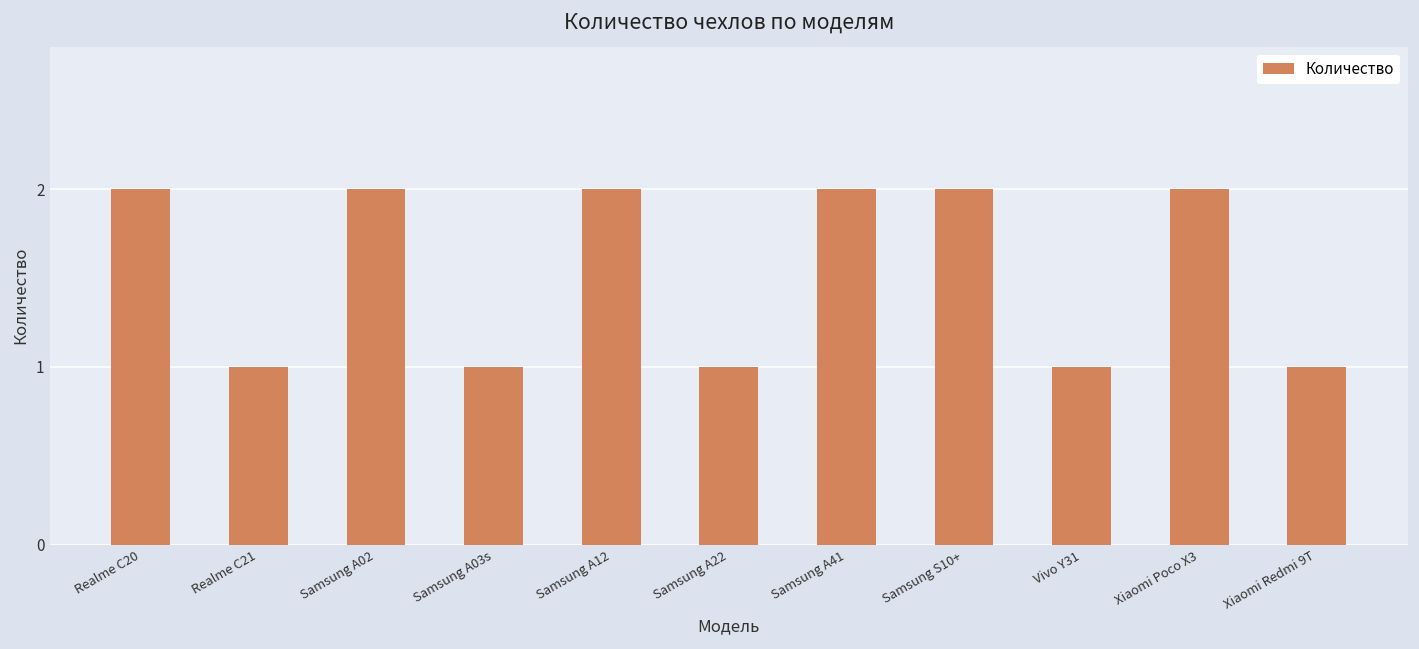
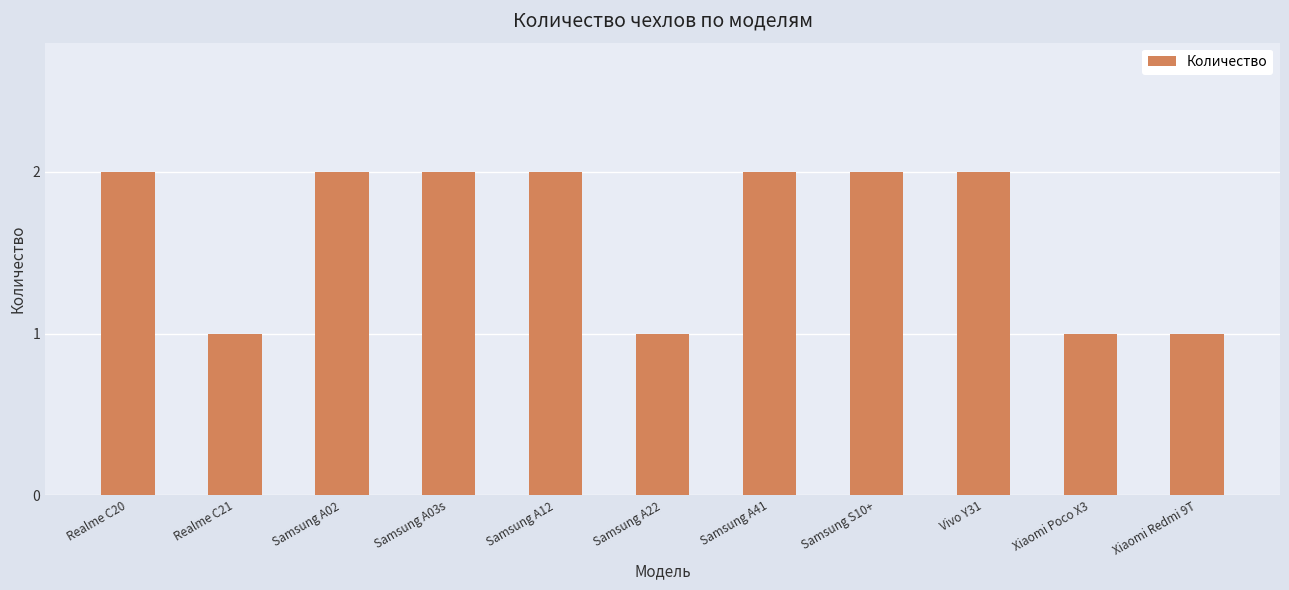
  {
    "Realme C20": 2,
    "Realme C21": 1,
    "Samsung A02": 2,
-   "Samsung A03s": 1,
+   "Samsung A03s": 2,
    "Samsung A12": 2,
    "Samsung A22": 1,
    "Samsung A41": 2,
    "Samsung S10+": 2,
-   "Vivo Y31": 1,
-   "Xiaomi Poco X3": 2,
+   "Vivo Y31": 2,
+   "Xiaomi Poco X3": 1,
    "Xiaomi Redmi 9T": 1
  }
